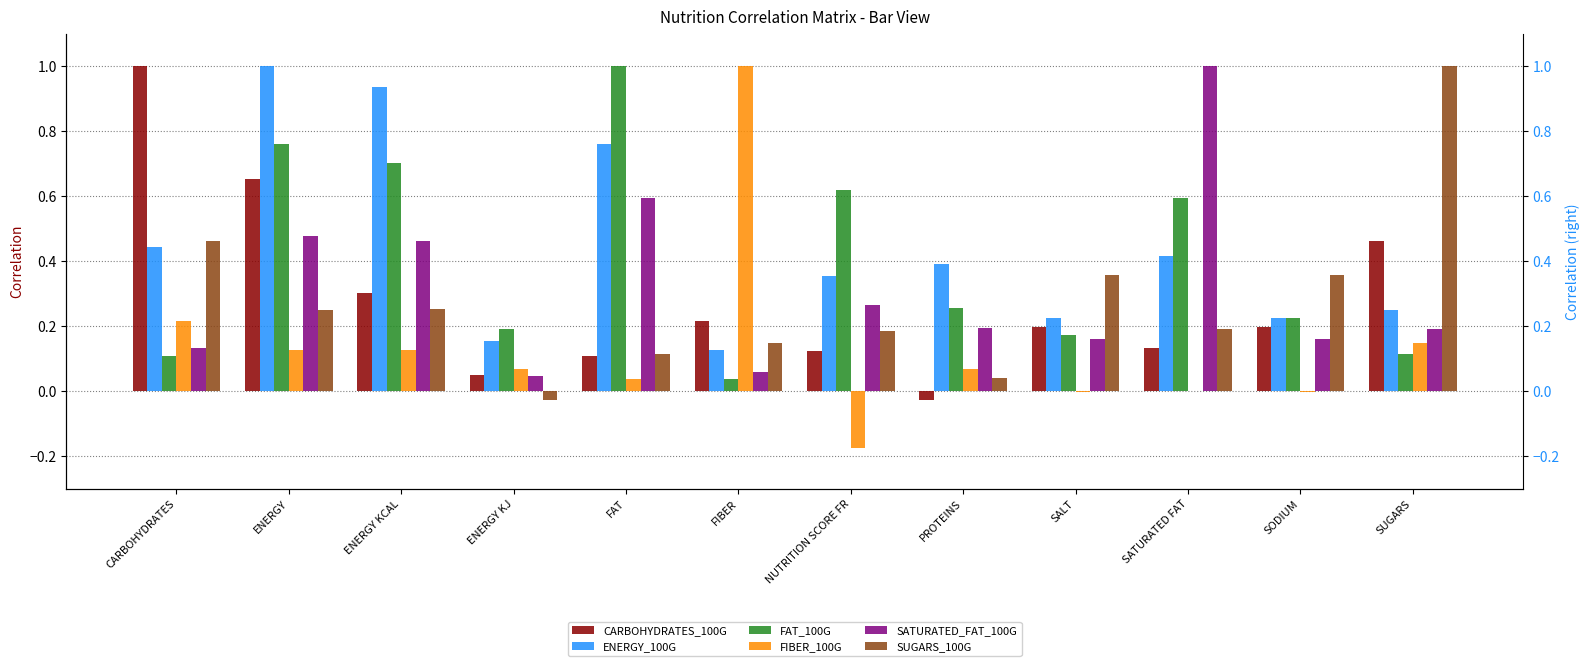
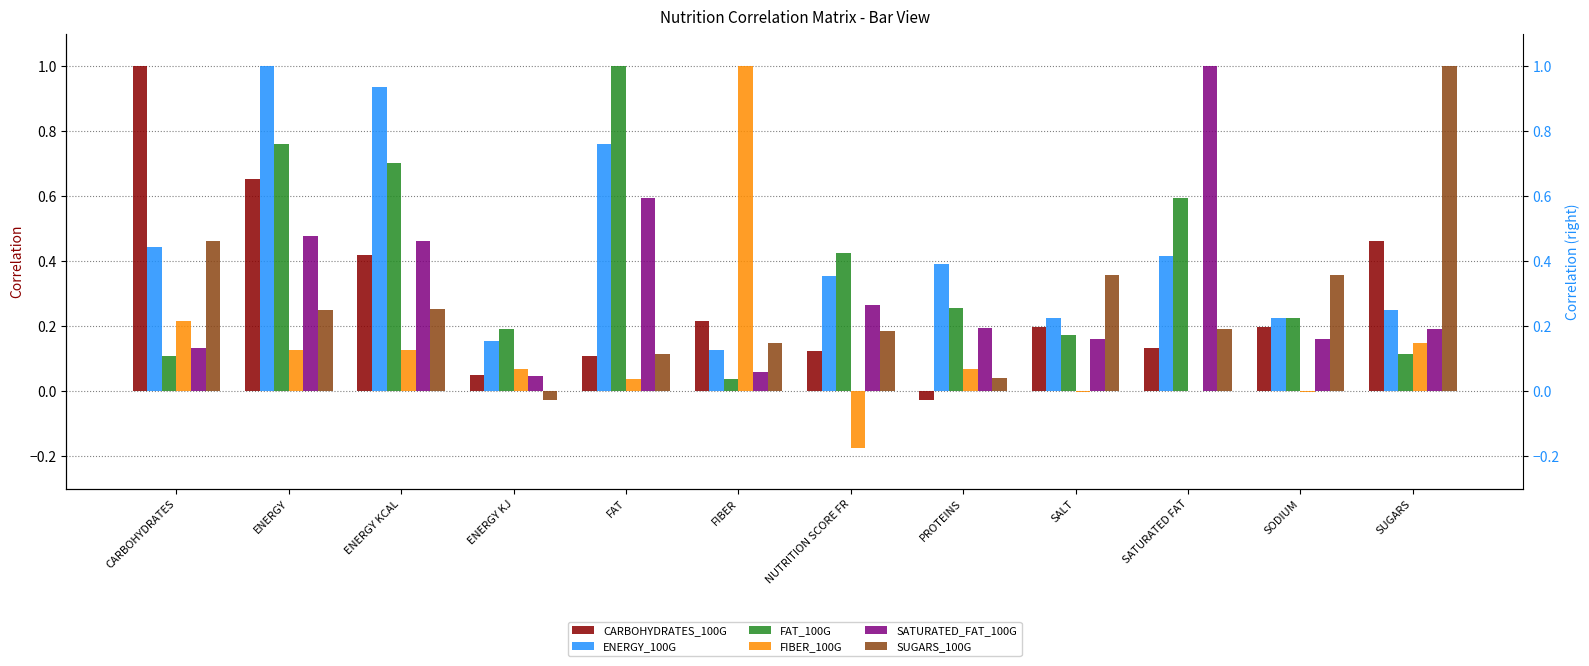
  {
    "CARBOHYDRATES_100G": {
      "CARBOHYDRATES": 1.00,
      "ENERGY": 0.65,
-     "ENERGY KCAL": 0.30,
+     "ENERGY KCAL": 0.42,
      "ENERGY KJ": 0.05,
      "FAT": 0.11,
      "FIBER": 0.21,
      "NUTRITION SCORE FR": 0.12,
      "PROTEINS": -0.03,
      "SALT": 0.20,
      "SATURATED FAT": 0.13,
      "SODIUM": 0.20,
      "SUGARS": 0.46
    },
    "ENERGY_100G": {
      "CARBOHYDRATES": 0.44,
      "ENERGY": 1.00,
      "ENERGY KCAL": 0.94,
      "ENERGY KJ": 0.15,
      "FAT": 0.76,
      "FIBER": 0.13,
      "NUTRITION SCORE FR": 0.35,
      "PROTEINS": 0.39,
      "SALT": 0.23,
      "SATURATED FAT": 0.41,
      "SODIUM": 0.23,
      "SUGARS": 0.25
    },
    "FAT_100G": {
      "CARBOHYDRATES": 0.11,
      "ENERGY": 0.76,
      "ENERGY KCAL": 0.70,
      "ENERGY KJ": 0.19,
      "FAT": 1.00,
      "FIBER": 0.04,
-     "NUTRITION SCORE FR": 0.62,
+     "NUTRITION SCORE FR": 0.42,
      "PROTEINS": 0.26,
      "SALT": 0.17,
      "SATURATED FAT": 0.59,
      "SODIUM": 0.22,
      "SUGARS": 0.11
    },
    "FIBER_100G": {
      "CARBOHYDRATES": 0.21,
      "ENERGY": 0.13,
      "ENERGY KCAL": 0.13,
      "ENERGY KJ": 0.07,
      "FAT": 0.04,
      "FIBER": 1.00,
      "NUTRITION SCORE FR": -0.17,
      "PROTEINS": 0.07,
      "SUGARS": 0.15
    },
    "SATURATED_FAT_100G": {
      "CARBOHYDRATES": 0.13,
      "ENERGY": 0.48,
      "ENERGY KCAL": 0.46,
      "ENERGY KJ": 0.05,
      "FAT": 0.59,
      "FIBER": 0.06,
      "NUTRITION SCORE FR": 0.26,
      "PROTEINS": 0.19,
      "SALT": 0.16,
      "SATURATED FAT": 1.00,
      "SODIUM": 0.16,
      "SUGARS": 0.19
    },
    "SUGARS_100G": {
      "CARBOHYDRATES": 0.46,
      "ENERGY": 0.25,
      "ENERGY KCAL": 0.25,
      "ENERGY KJ": -0.03,
      "FAT": 0.11,
      "FIBER": 0.15,
      "NUTRITION SCORE FR": 0.19,
      "PROTEINS": 0.04,
      "SALT": 0.36,
      "SATURATED FAT": 0.19,
      "SODIUM": 0.36,
      "SUGARS": 1.00
    }
  }
